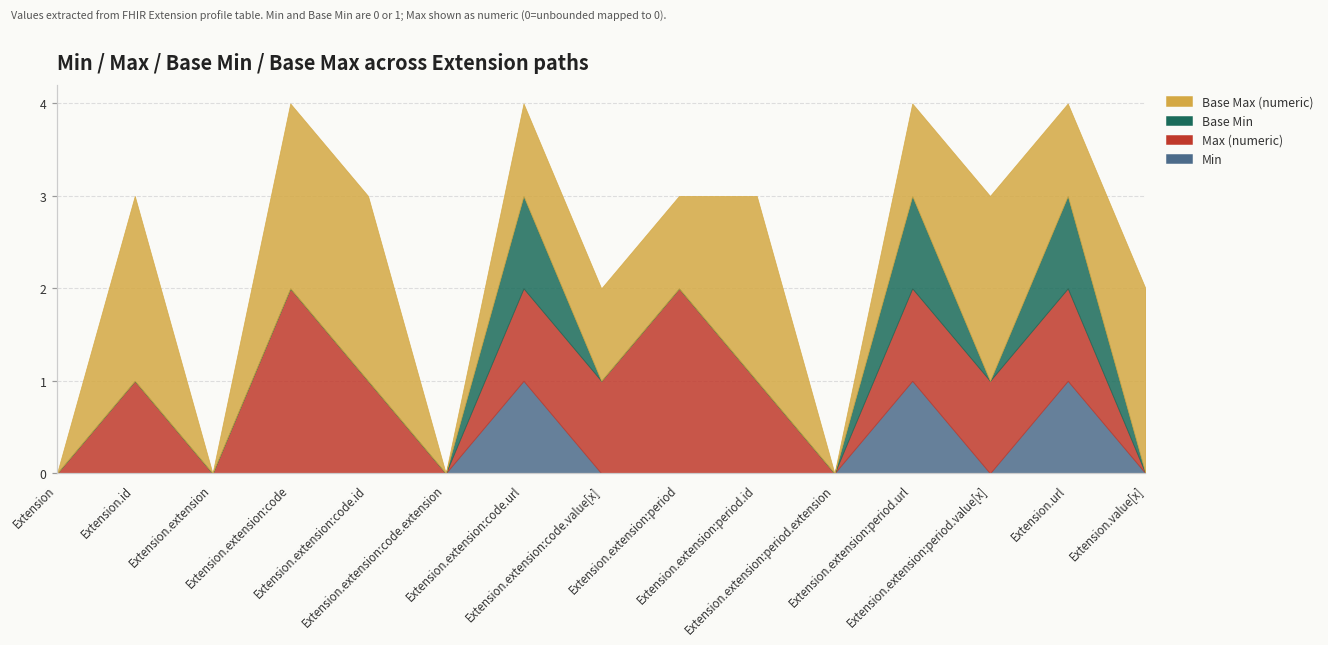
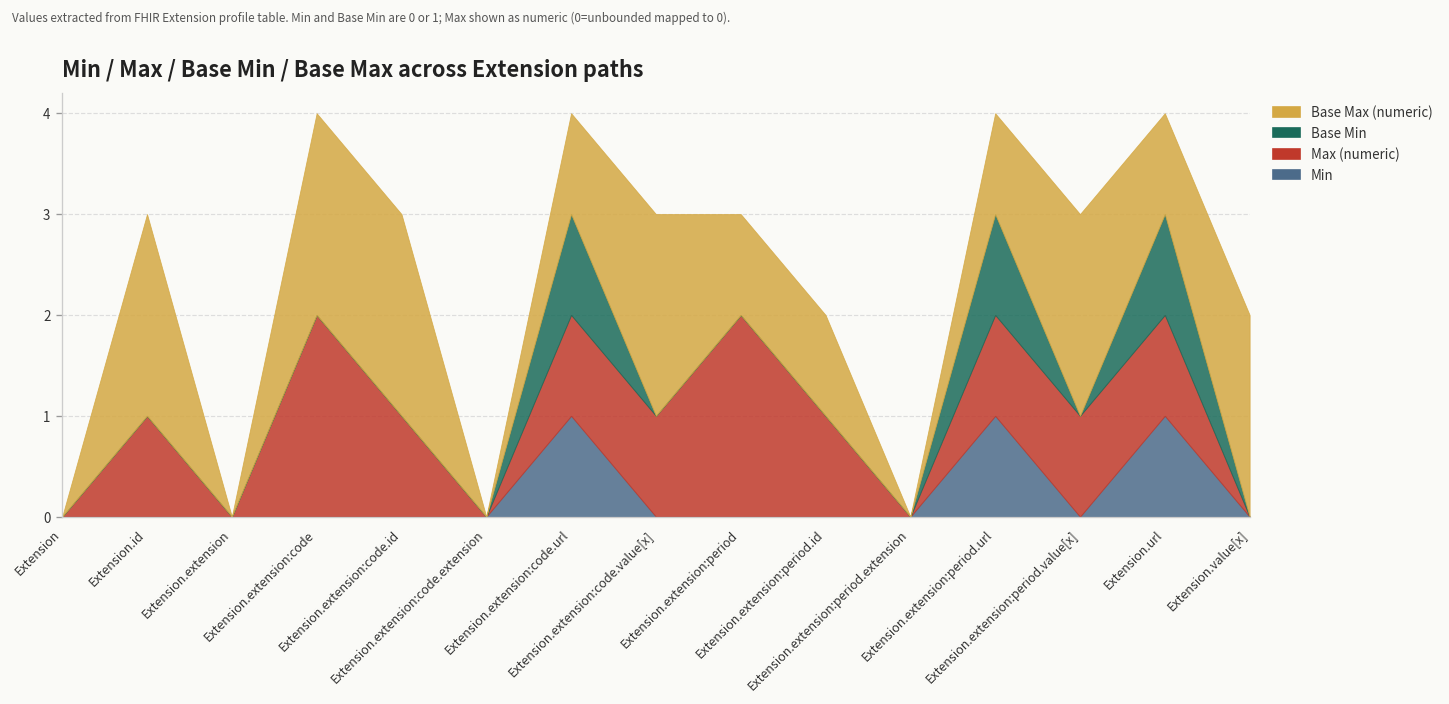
  {
    "Min": {
      "Extension.id": 0,
      "Extension.extension:code": 0,
      "Extension.extension:code.id": 0,
      "Extension.extension:code.url": 1,
      "Extension.extension:code.value[x]": 0,
      "Extension.extension:period": 0,
      "Extension.extension:period.id": 0,
      "Extension.extension:period.url": 1,
      "Extension.extension:period.value[x]": 0,
      "Extension.url": 1
    },
    "Base Min": {
      "Extension.extension:code.url": 1,
      "Extension.extension:period.url": 1,
      "Extension.url": 1
    },
    "Base Max (numeric)": {
      "Extension.id": 2,
      "Extension.extension:code": 2,
      "Extension.extension:code.id": 2,
      "Extension.extension:code.url": 1,
-     "Extension.extension:code.value[x]": 1,
+     "Extension.extension:code.value[x]": 2,
      "Extension.extension:period": 1,
-     "Extension.extension:period.id": 2,
+     "Extension.extension:period.id": 1,
      "Extension.extension:period.url": 1,
      "Extension.extension:period.value[x]": 2,
      "Extension.url": 1,
      "Extension.value[x]": 2
    }
  }
